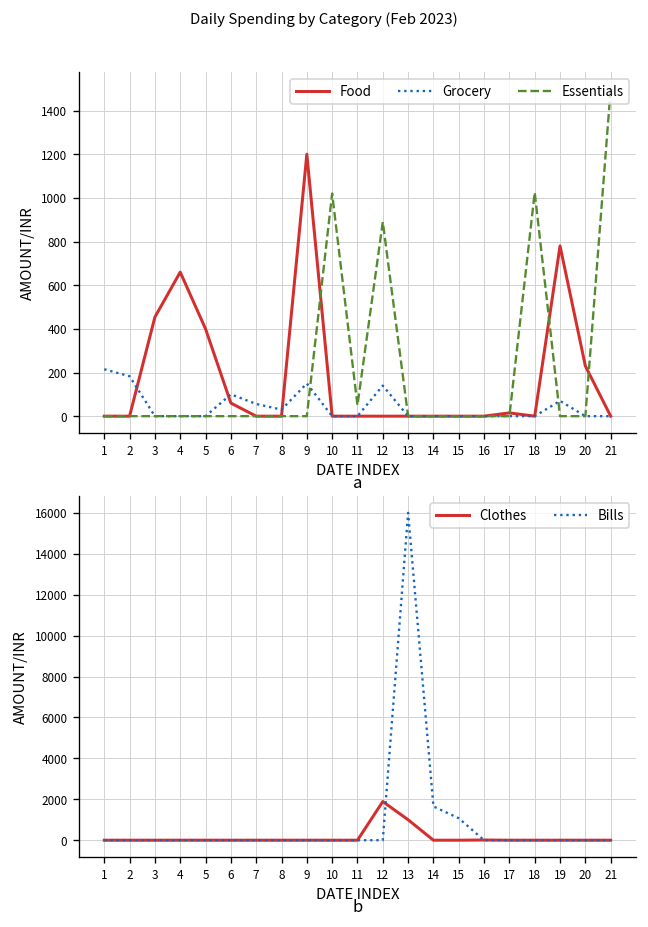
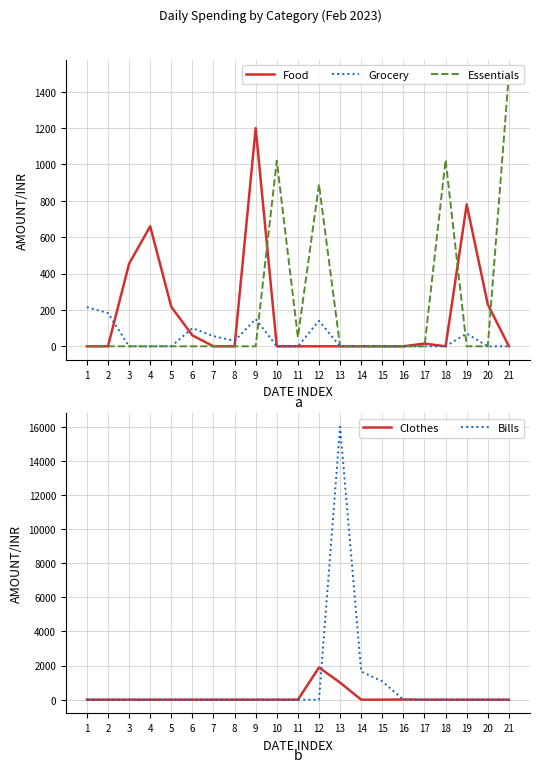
  {
    "a": {
      "Food": {
        "3": 450,
        "4": 660,
-       "5": 400,
+       "5": 220,
        "6": 60,
        "9": 1200,
        "12": 0,
        "17": 20,
        "19": 780,
        "20": 230
      },
      "Grocery": {
        "1": 220,
        "2": 180,
        "6": 100,
        "7": 60,
        "8": 30,
        "9": 150,
        "12": 140,
        "19": 70
      },
      "Essentials": {
        "6": 0,
        "9": 0,
        "10": 1020,
        "11": 50,
        "12": 890,
        "18": 1030,
        "19": 0
      }
    },
    "b": {
      "Clothes": {
        "12": 1900,
        "13": 1000,
        "14": 0,
        "15": 0
      },
      "Bills": {
        "12": 0,
        "13": 16000,
        "14": 1700,
        "15": 1100
      }
    }
  }
